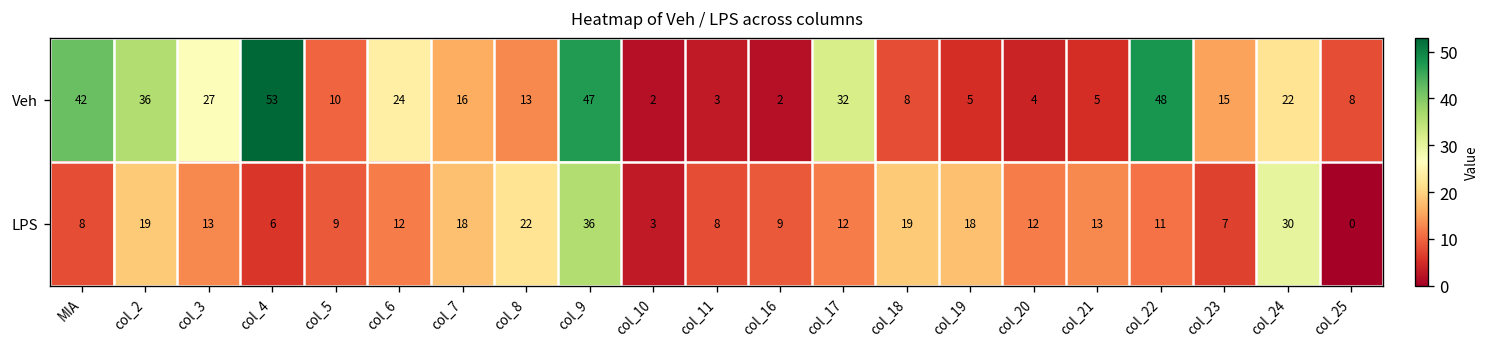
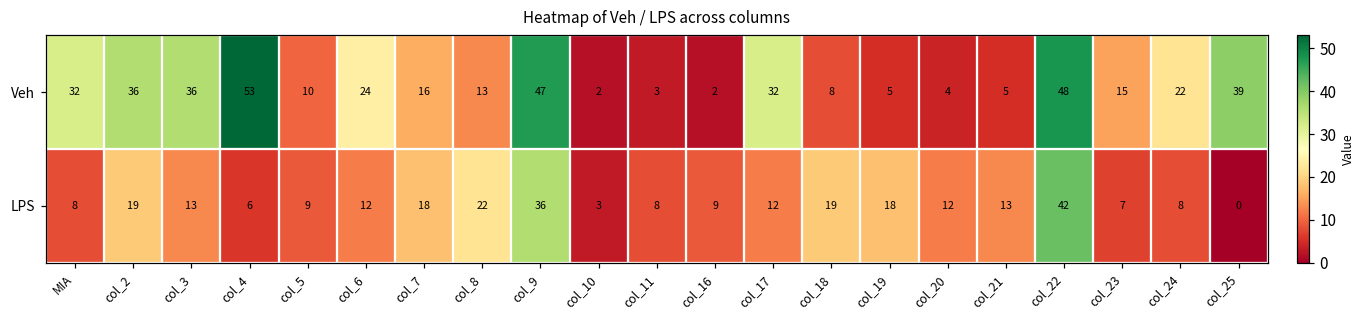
  {
    "Veh": {
-     "MIA": 42,
+     "MIA": 32,
      "col_2": 36,
-     "col_3": 27,
+     "col_3": 36,
      "col_4": 53,
      "col_5": 10,
      "col_6": 24,
      "col_7": 16,
      "col_8": 13,
      "col_9": 47,
      "col_10": 2,
      "col_11": 3,
      "col_16": 2,
      "col_17": 32,
      "col_18": 8,
      "col_19": 5,
      "col_20": 4,
      "col_21": 5,
      "col_22": 48,
      "col_23": 15,
      "col_24": 22,
-     "col_25": 8
+     "col_25": 39
    },
    "LPS": {
      "MIA": 8,
      "col_2": 19,
      "col_3": 13,
      "col_4": 6,
      "col_5": 9,
      "col_6": 12,
      "col_7": 18,
      "col_8": 22,
      "col_9": 36,
      "col_10": 3,
      "col_11": 8,
      "col_16": 9,
      "col_17": 12,
      "col_18": 19,
      "col_19": 18,
      "col_20": 12,
      "col_21": 13,
-     "col_22": 11,
+     "col_22": 42,
      "col_23": 7,
-     "col_24": 30,
+     "col_24": 8,
      "col_25": 0
    }
  }
